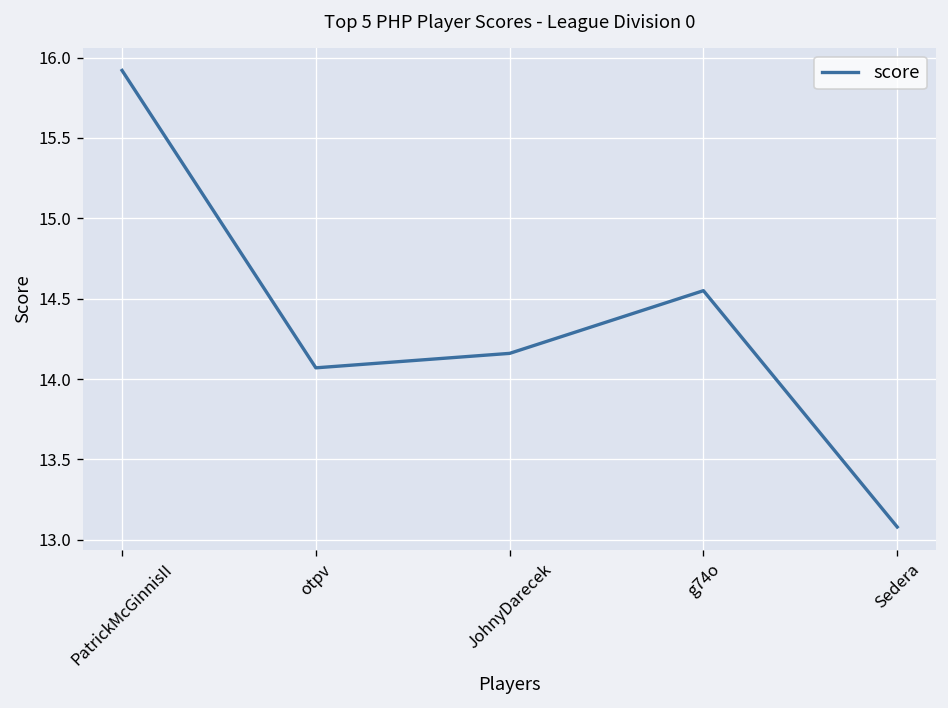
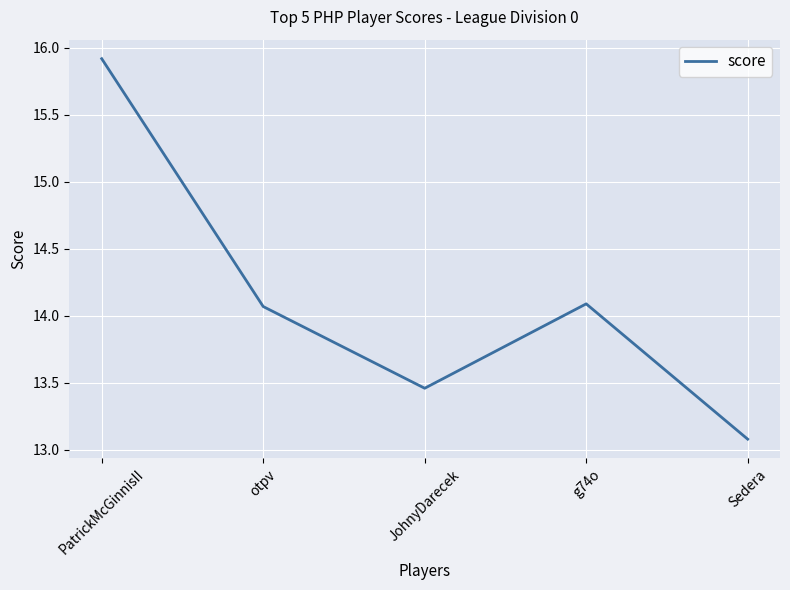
  {
    "PatrickMcGinnisII": 15.92,
    "otpv": 14.07,
-   "JohnyDarecek": 14.16,
-   "g74o": 14.55,
+   "JohnyDarecek": 13.46,
+   "g74o": 14.09,
    "Sedera": 13.08
  }
